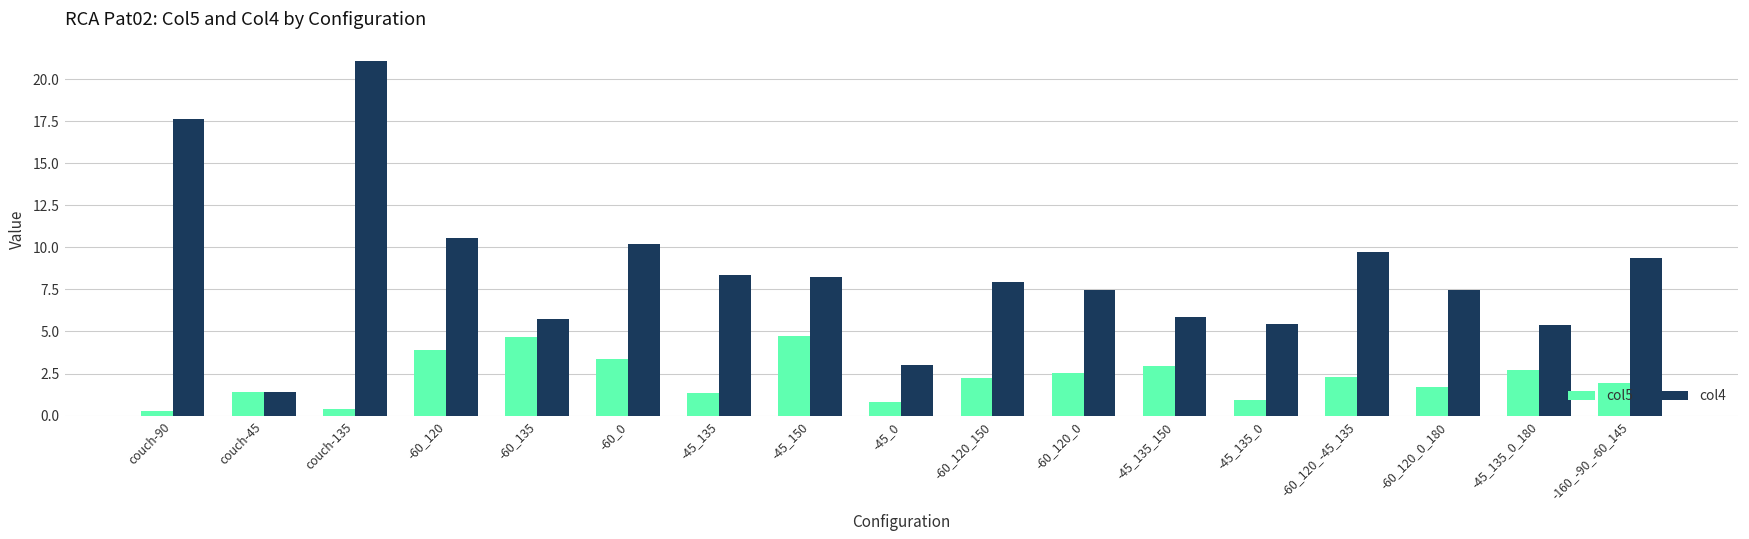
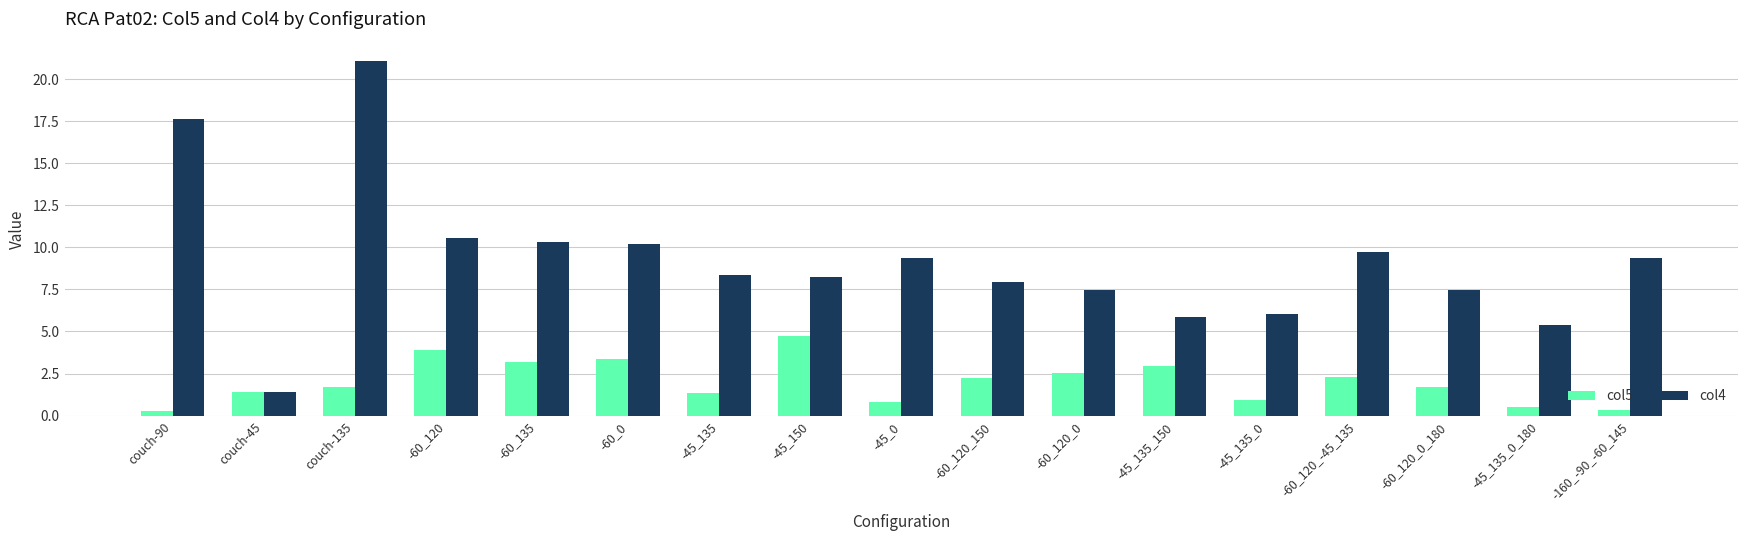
  {
    "col5": {
      "couch-90": 0.3,
      "couch-45": 1.4,
-     "couch-135": 0.4,
+     "couch-135": 1.7,
      "-60_120": 3.9,
-     "-60_135": 4.7,
+     "-60_135": 3.2,
      "-60_0": 3.4,
      "-45_135": 1.3,
      "-45_150": 4.7,
      "-45_0": 0.8,
      "-60_120_150": 2.2,
      "-60_120_0": 2.5,
      "-45_135_150": 3.0,
      "-45_135_0": 0.9,
      "-60_120_-45_135": 2.3,
      "-60_120_0_180": 1.7,
-     "-45_135_0_180": 2.7,
-     "-160_-90_-60_145": 1.9
+     "-45_135_0_180": 0.5,
+     "-160_-90_-60_145": 0.3
    },
    "col4": {
      "couch-90": 17.6,
      "couch-45": 1.4,
      "couch-135": 21.1,
      "-60_120": 10.6,
-     "-60_135": 5.7,
+     "-60_135": 10.3,
      "-60_0": 10.2,
      "-45_135": 8.4,
      "-45_150": 8.3,
-     "-45_0": 3.0,
+     "-45_0": 9.4,
      "-60_120_150": 8.0,
      "-60_120_0": 7.4,
      "-45_135_150": 5.9,
-     "-45_135_0": 5.4,
+     "-45_135_0": 6.1,
      "-60_120_-45_135": 9.7,
      "-60_120_0_180": 7.5,
      "-45_135_0_180": 5.4,
      "-160_-90_-60_145": 9.4
    }
  }
